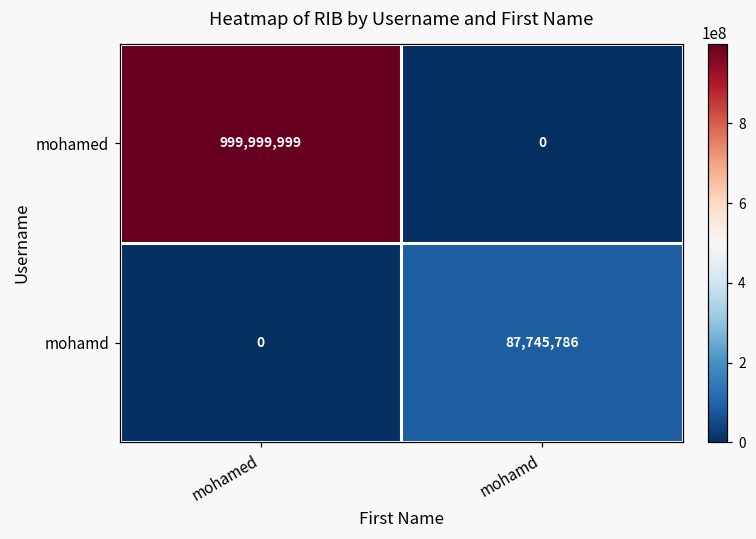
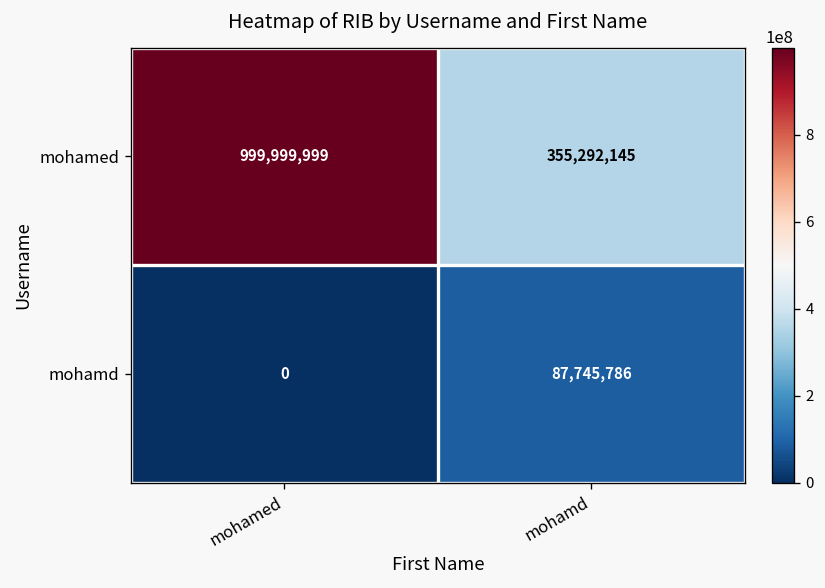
  {
    "mohamed": {
      "mohamed": "999,999,999",
-     "mohamd": "0"
+     "mohamd": "355,292,145"
    },
    "mohamd": {
      "mohamed": "0",
      "mohamd": "87,745,786"
    }
  }
